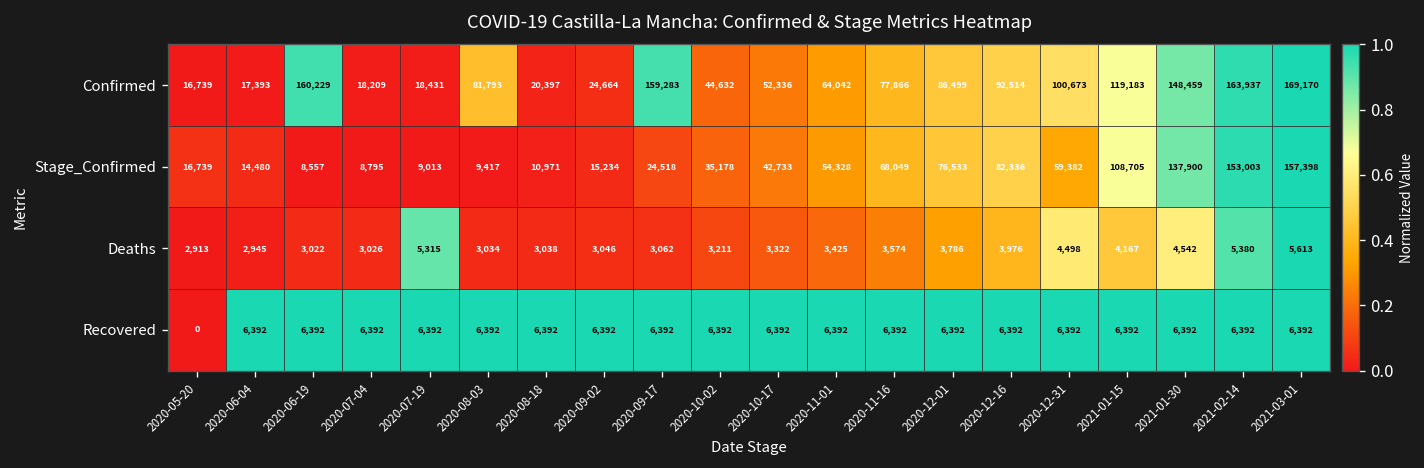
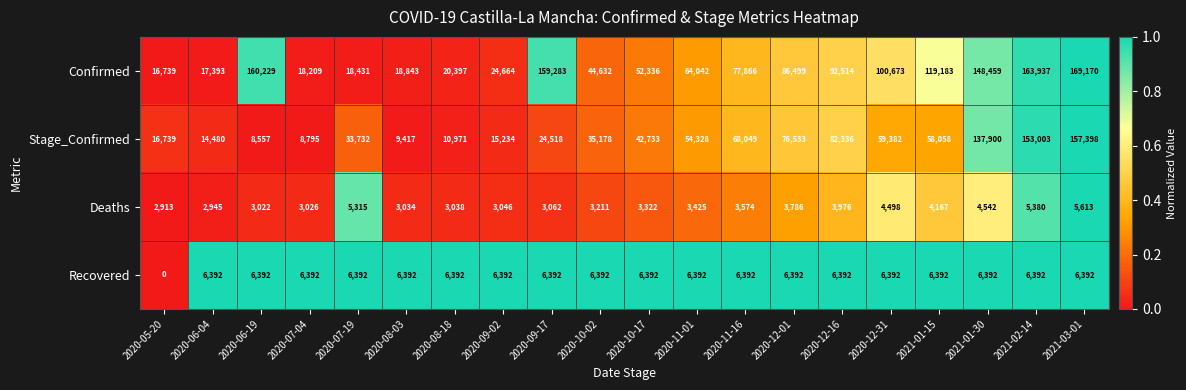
  {
    "Confirmed": {
      "2020-05-20": "16,739",
      "2020-06-04": "17,393",
      "2020-06-19": "160,229",
      "2020-07-04": "18,209",
      "2020-07-19": "18,431",
-     "2020-08-03": "81,793",
+     "2020-08-03": "18,843",
      "2020-08-18": "20,397",
      "2020-09-02": "24,664",
      "2020-09-17": "159,283",
      "2020-10-02": "44,632",
      "2020-10-17": "52,336",
      "2020-11-01": "64,042",
      "2020-11-16": "77,866",
      "2020-12-01": "86,499",
      "2020-12-16": "92,514",
      "2020-12-31": "100,673",
      "2021-01-15": "119,183",
      "2021-01-30": "148,459",
      "2021-02-14": "163,937",
      "2021-03-01": "169,170"
    },
    "Stage_Confirmed": {
      "2020-05-20": "16,739",
      "2020-06-04": "14,480",
      "2020-06-19": "8,557",
      "2020-07-04": "8,795",
-     "2020-07-19": "9,013",
+     "2020-07-19": "33,732",
      "2020-08-03": "9,417",
      "2020-08-18": "10,971",
      "2020-09-02": "15,234",
      "2020-09-17": "24,518",
      "2020-10-02": "35,178",
      "2020-10-17": "42,733",
      "2020-11-01": "54,328",
      "2020-11-16": "68,049",
      "2020-12-01": "76,533",
      "2020-12-16": "82,336",
      "2020-12-31": "59,382",
-     "2021-01-15": "108,705",
+     "2021-01-15": "58,058",
      "2021-01-30": "137,900",
      "2021-02-14": "153,003",
      "2021-03-01": "157,398"
    },
    "Deaths": {
      "2020-05-20": "2,913",
      "2020-06-04": "2,945",
      "2020-06-19": "3,022",
      "2020-07-04": "3,026",
      "2020-07-19": "5,315",
      "2020-08-03": "3,034",
      "2020-08-18": "3,038",
      "2020-09-02": "3,046",
      "2020-09-17": "3,062",
      "2020-10-02": "3,211",
      "2020-10-17": "3,322",
      "2020-11-01": "3,425",
      "2020-11-16": "3,574",
      "2020-12-01": "3,786",
      "2020-12-16": "3,976",
      "2020-12-31": "4,498",
      "2021-01-15": "4,167",
      "2021-01-30": "4,542",
      "2021-02-14": "5,380",
      "2021-03-01": "5,613"
    },
    "Recovered": {
      "2020-05-20": "0",
      "2020-06-04": "6,392",
      "2020-06-19": "6,392",
      "2020-07-04": "6,392",
      "2020-07-19": "6,392",
      "2020-08-03": "6,392",
      "2020-08-18": "6,392",
      "2020-09-02": "6,392",
      "2020-09-17": "6,392",
      "2020-10-02": "6,392",
      "2020-10-17": "6,392",
      "2020-11-01": "6,392",
      "2020-11-16": "6,392",
      "2020-12-01": "6,392",
      "2020-12-16": "6,392",
      "2020-12-31": "6,392",
      "2021-01-15": "6,392",
      "2021-01-30": "6,392",
      "2021-02-14": "6,392",
      "2021-03-01": "6,392"
    }
  }
